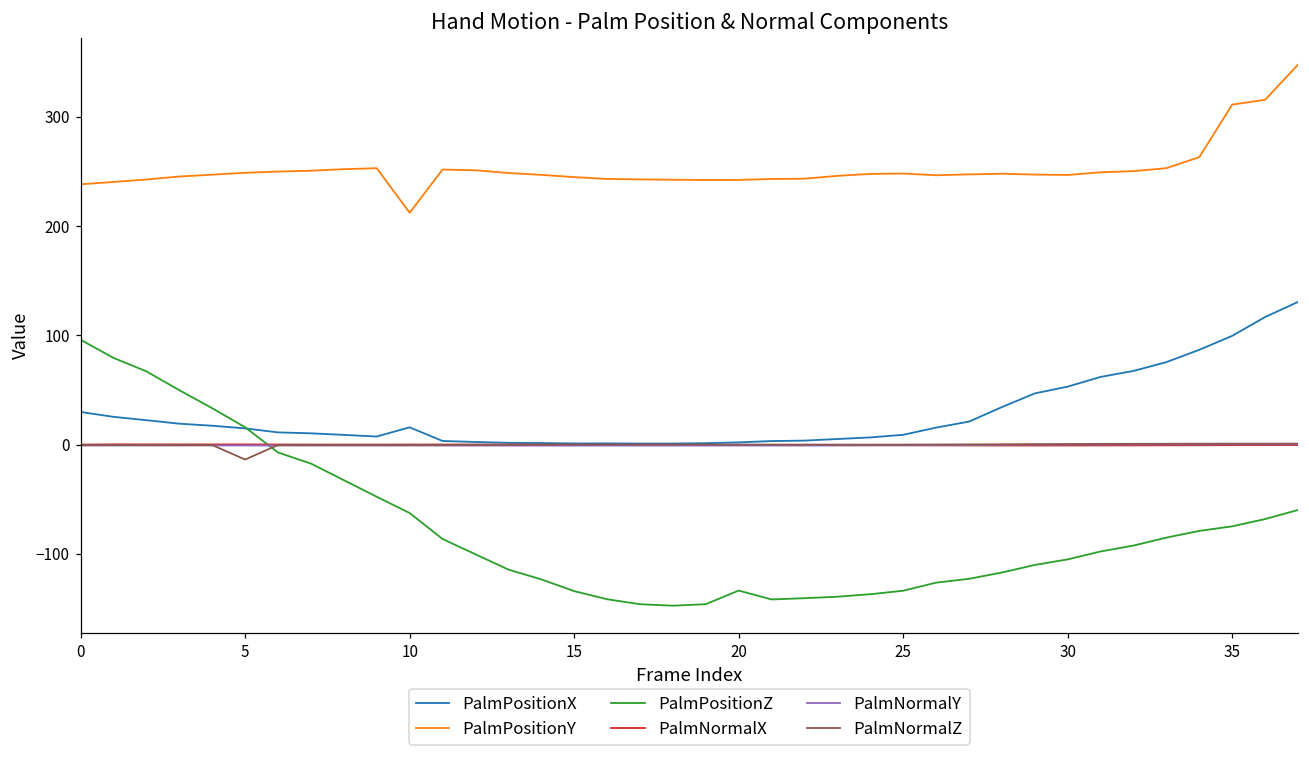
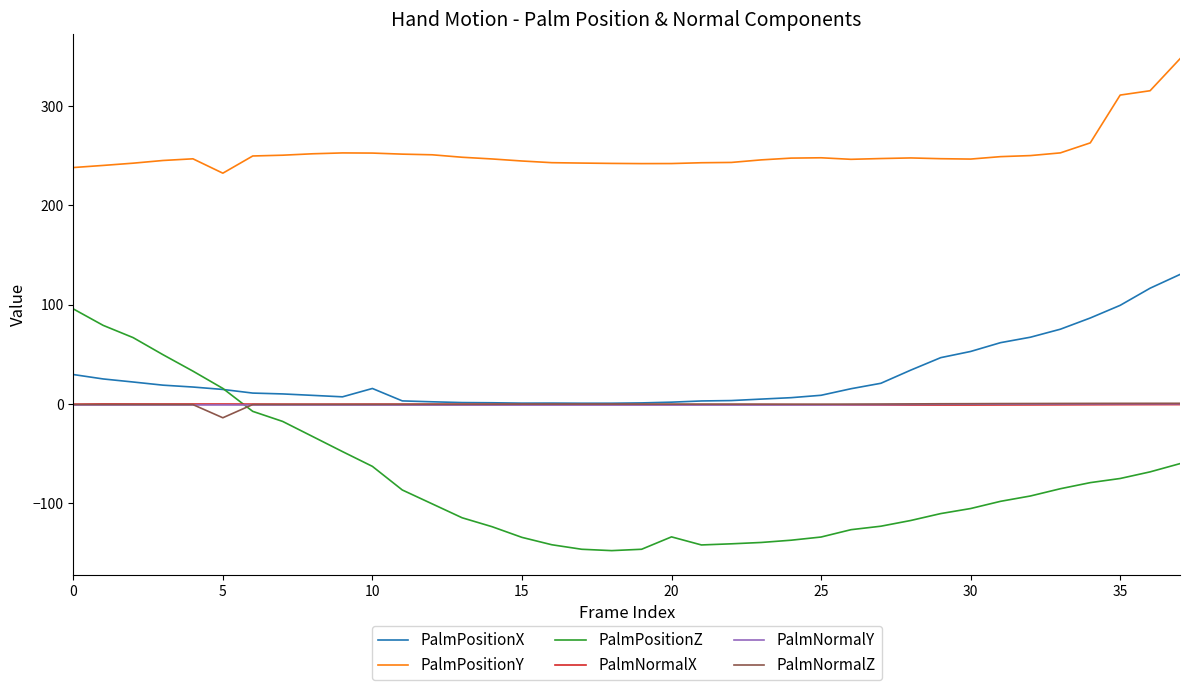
  {
    "PalmPositionX": {
      "0": 30,
      "10": 20,
      "25": 10,
      "30": 50,
      "35": 100
    },
    "PalmPositionY": {
      "0": 240,
-     "5": 250,
-     "10": 210,
+     "5": 230,
+     "10": 250,
      "15": 240,
      "20": 240,
      "25": 250,
      "30": 250,
      "35": 310
    },
    "PalmPositionZ": {
      "0": 100,
      "10": -60,
      "15": -130,
      "20": -130,
      "25": -130,
      "30": -110,
      "35": -70
    },
    "PalmNormalZ": {
      "5": -10
    }
  }
